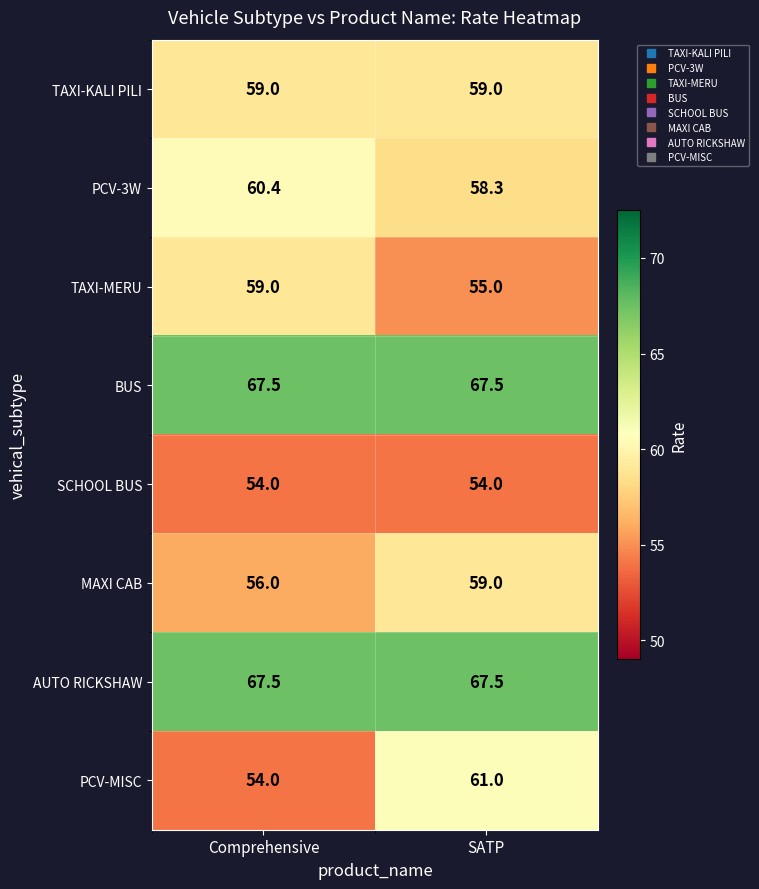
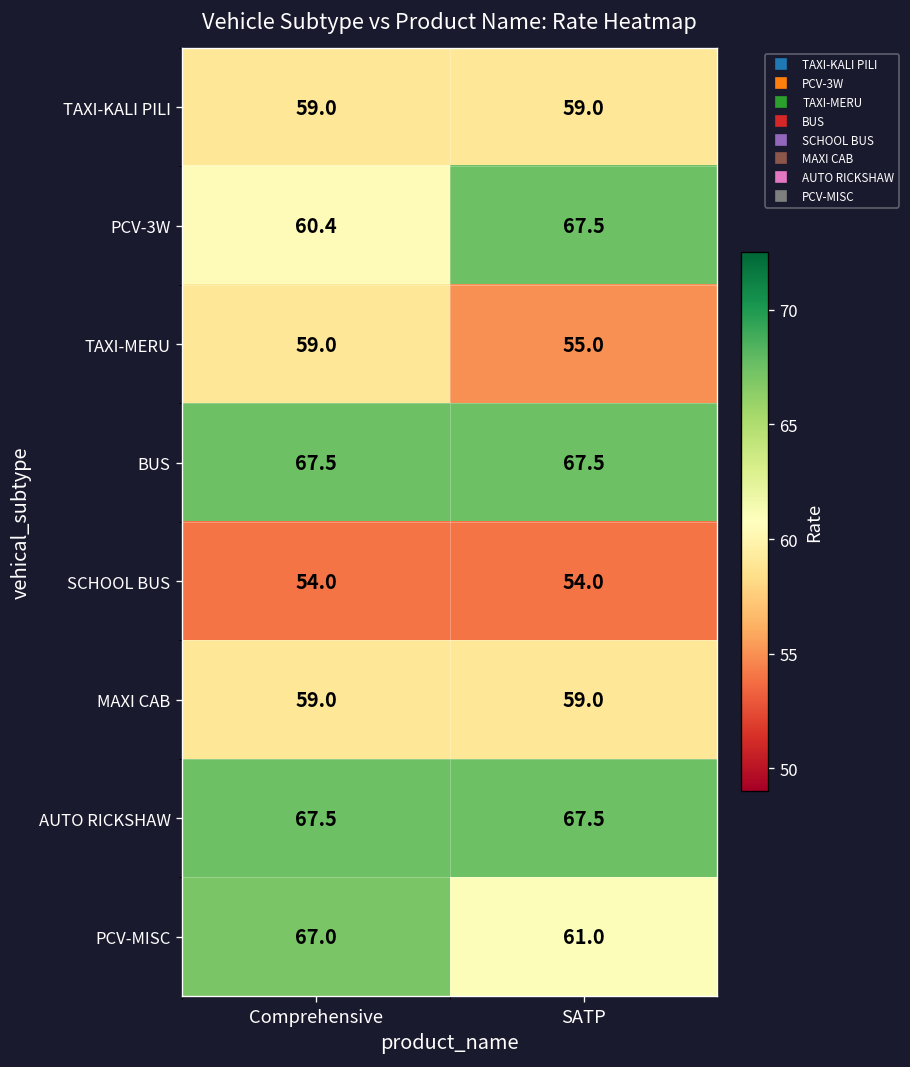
  {
    "TAXI-KALI PILI": {
      "Comprehensive": 59.0,
      "SATP": 59.0
    },
    "PCV-3W": {
      "Comprehensive": 60.4,
-     "SATP": 58.3
+     "SATP": 67.5
    },
    "TAXI-MERU": {
      "Comprehensive": 59.0,
      "SATP": 55.0
    },
    "BUS": {
      "Comprehensive": 67.5,
      "SATP": 67.5
    },
    "SCHOOL BUS": {
      "Comprehensive": 54.0,
      "SATP": 54.0
    },
    "MAXI CAB": {
-     "Comprehensive": 56.0,
+     "Comprehensive": 59.0,
      "SATP": 59.0
    },
    "AUTO RICKSHAW": {
      "Comprehensive": 67.5,
      "SATP": 67.5
    },
    "PCV-MISC": {
-     "Comprehensive": 54.0,
+     "Comprehensive": 67.0,
      "SATP": 61.0
    }
  }
